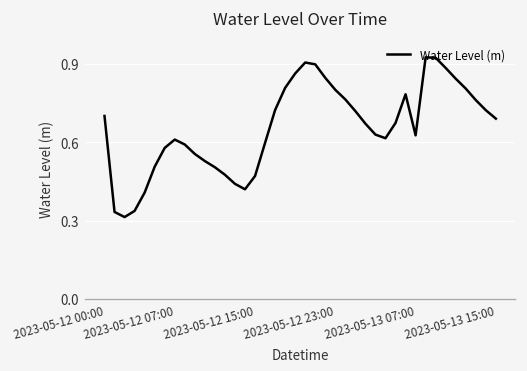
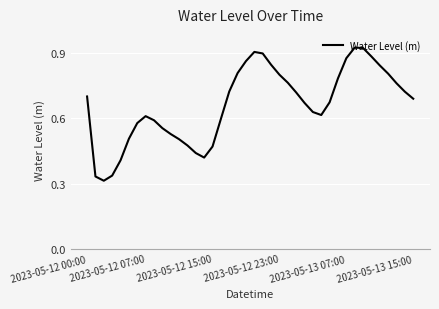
  {
    "2023-05-12 00:00": 0.70,
    "2023-05-12 07:00": 0.61,
    "2023-05-12 15:00": 0.47,
    "2023-05-12 23:00": 0.80,
-   "2023-05-13 07:00": 0.63,
+   "2023-05-13 07:00": 0.88,
    "2023-05-13 15:00": 0.69
  }
